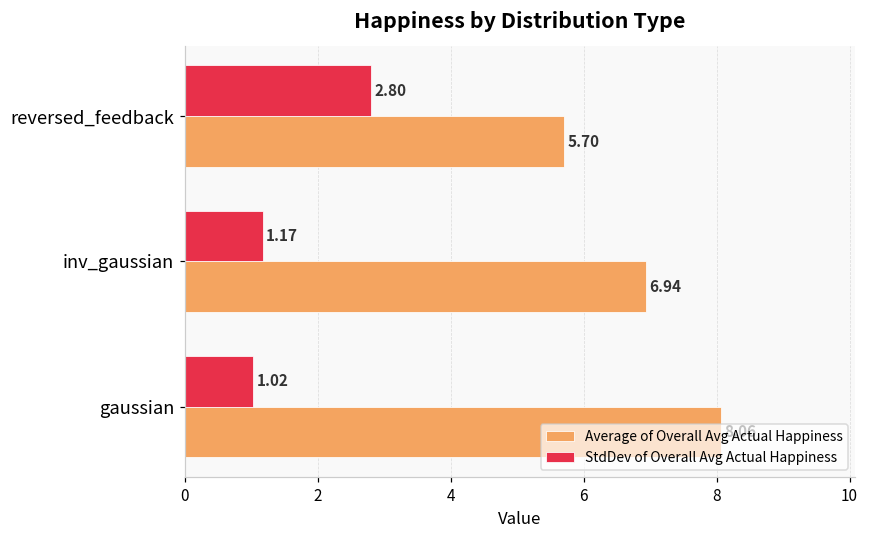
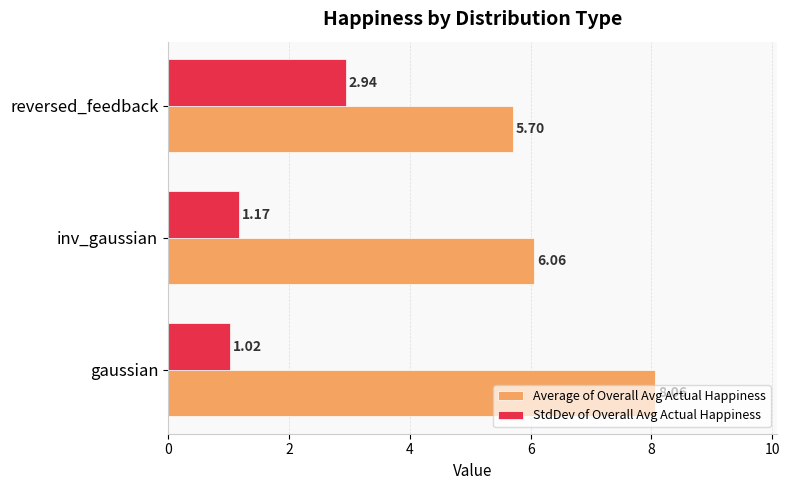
  {
    "Average of Overall Avg Actual Happiness": {
      "reversed_feedback": 5.70,
-     "inv_gaussian": 6.94
+     "inv_gaussian": 6.06
    },
    "StdDev of Overall Avg Actual Happiness": {
-     "reversed_feedback": 2.80,
+     "reversed_feedback": 2.94,
      "inv_gaussian": 1.17,
      "gaussian": 1.02
    }
  }
